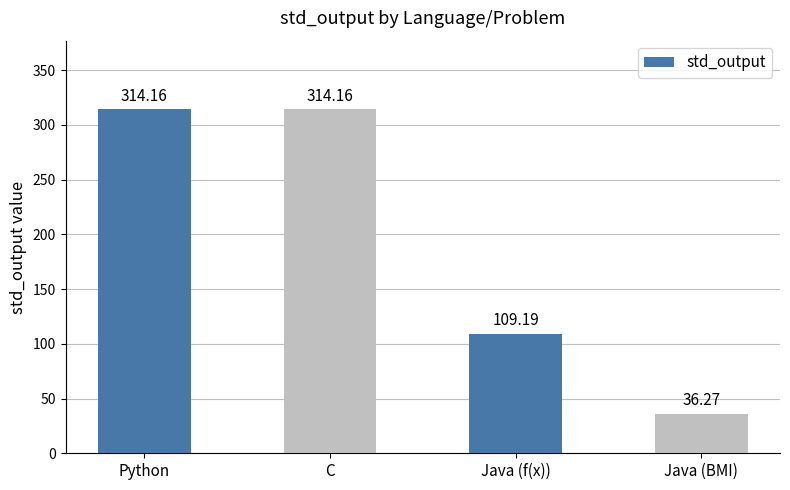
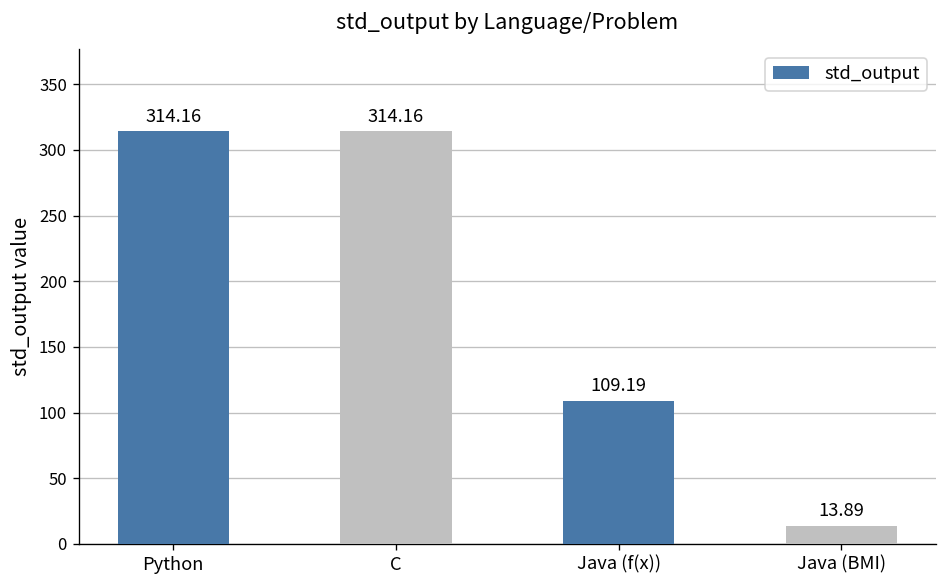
  {
    "Python": 314.16,
    "C": 314.16,
    "Java (f(x))": 109.19,
-   "Java (BMI)": 36.27
+   "Java (BMI)": 13.89
  }
